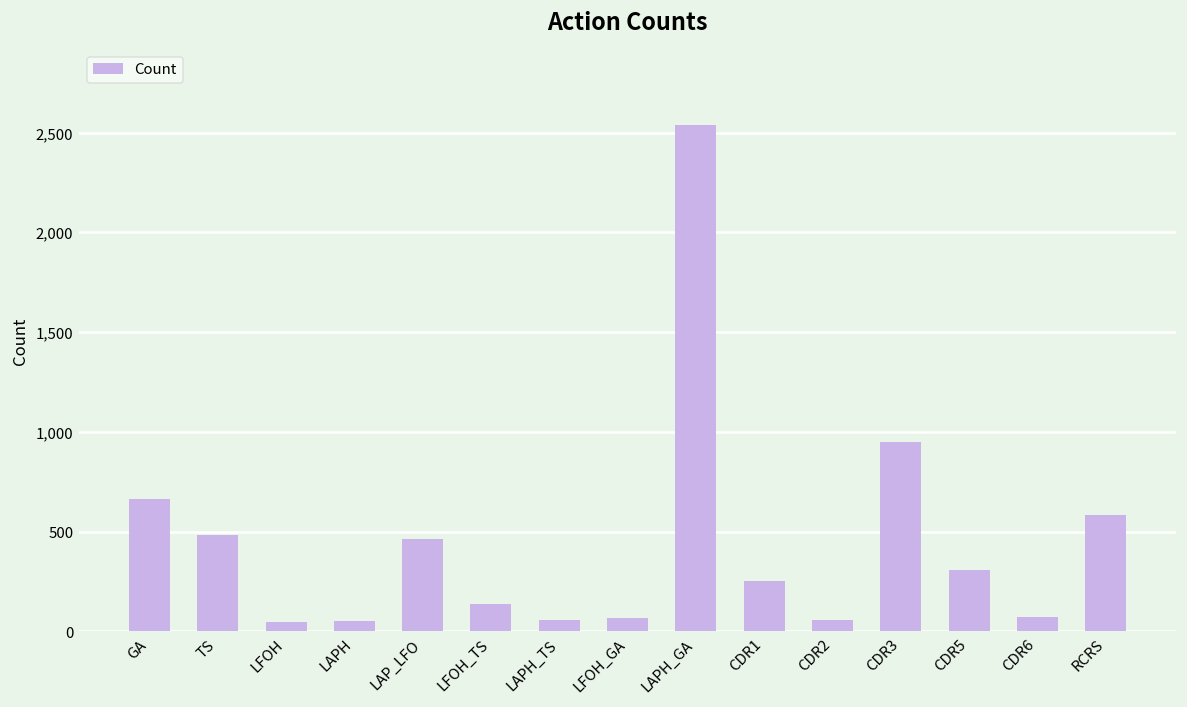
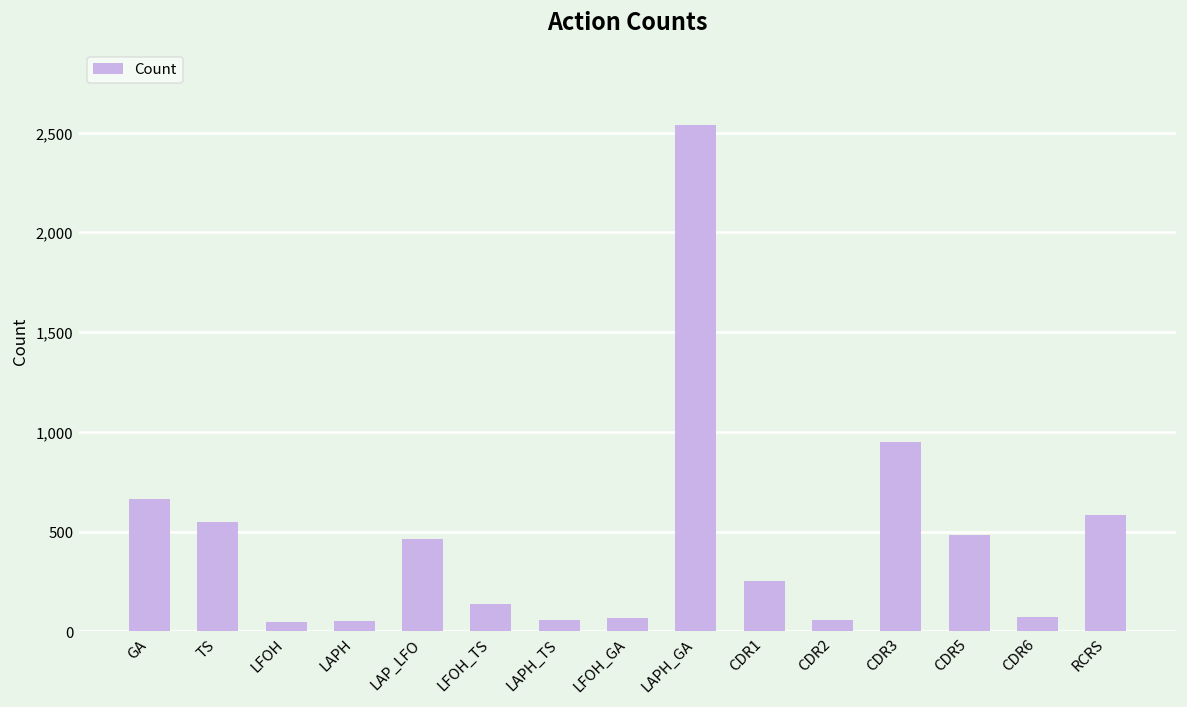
  {
    "GA": "670",
-   "TS": "480",
+   "TS": "550",
    "LFOH": "50",
    "LAPH": "50",
    "LAP_LFO": "460",
    "LFOH_TS": "140",
    "LAPH_TS": "60",
    "LFOH_GA": "70",
    "LAPH_GA": "2,540",
    "CDR1": "250",
    "CDR2": "60",
    "CDR3": "950",
-   "CDR5": "310",
+   "CDR5": "480",
    "CDR6": "70",
    "RCRS": "590"
  }
